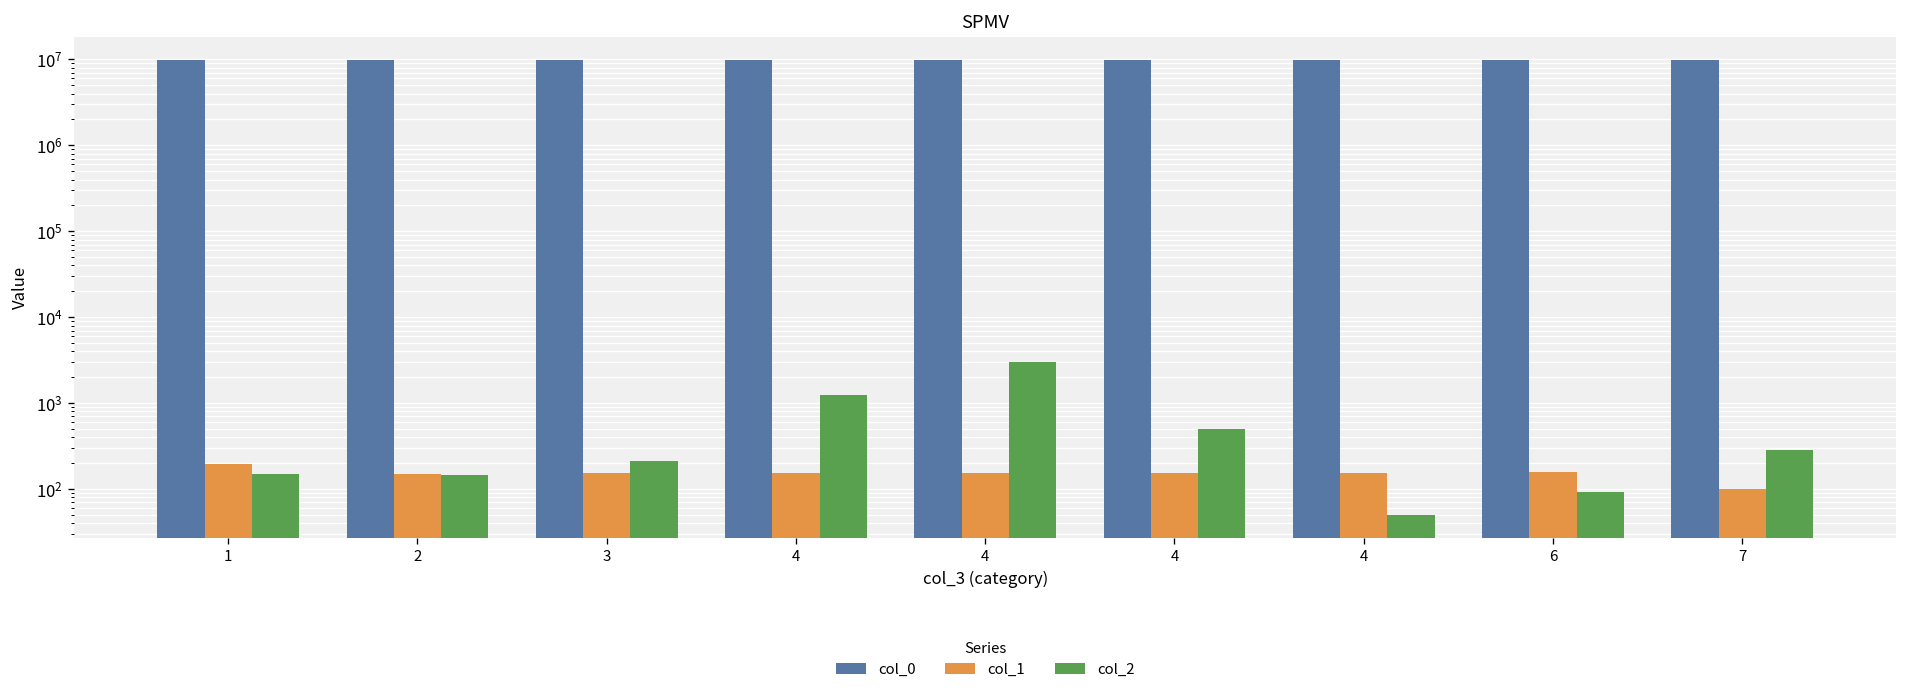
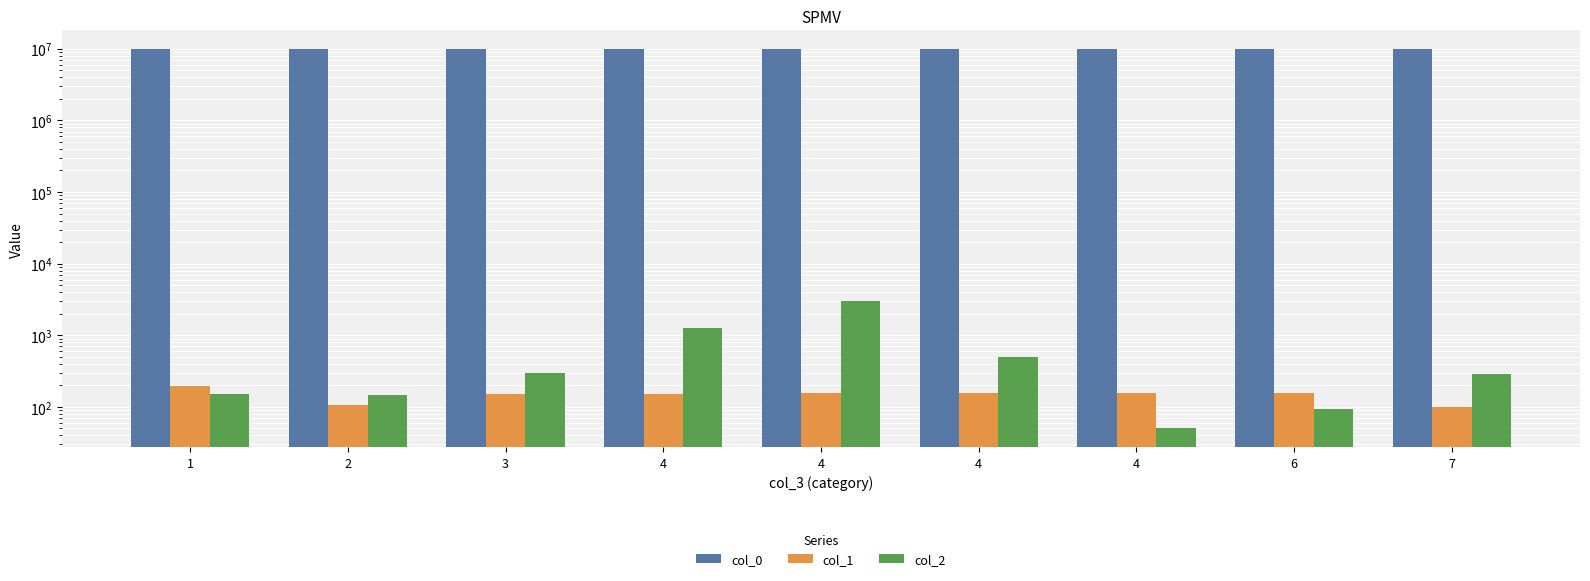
  {
    "col_0": {
      "1": 10000000,
      "2": 10000000,
      "3": 10000000,
      "6": 10000000,
      "7": 10000000
    },
    "col_1": {
      "1": 200,
-     "2": 150,
+     "2": 110,
      "3": 150,
      "6": 160,
      "7": 100
    },
    "col_2": {
      "1": 150,
      "2": 150,
-     "3": 210,
+     "3": 300,
      "6": 90,
      "7": 280
    }
  }
